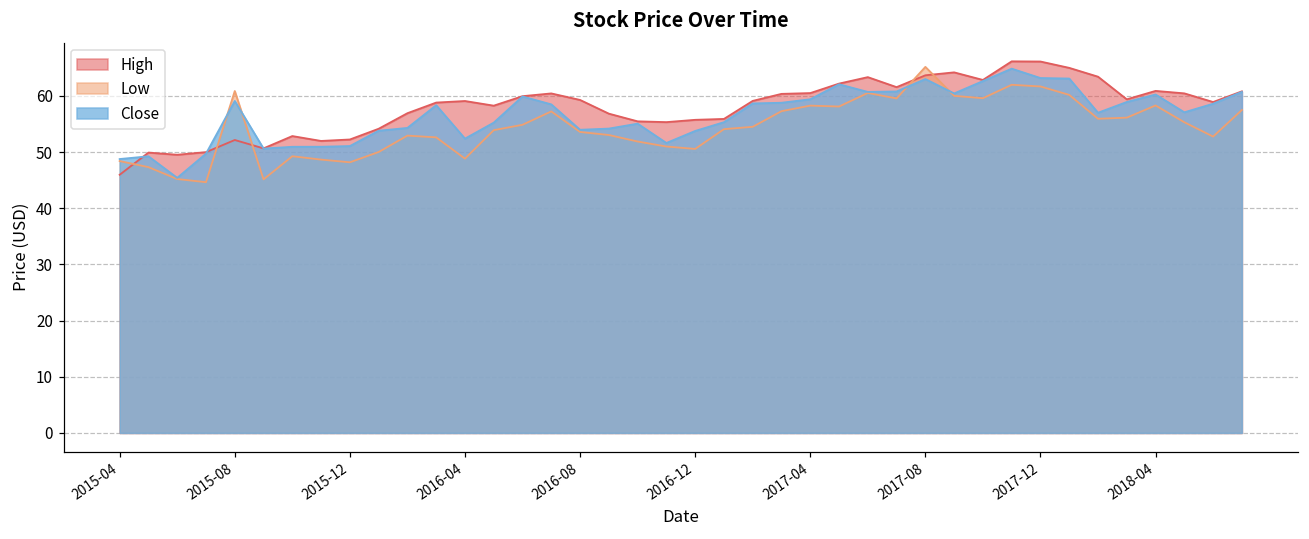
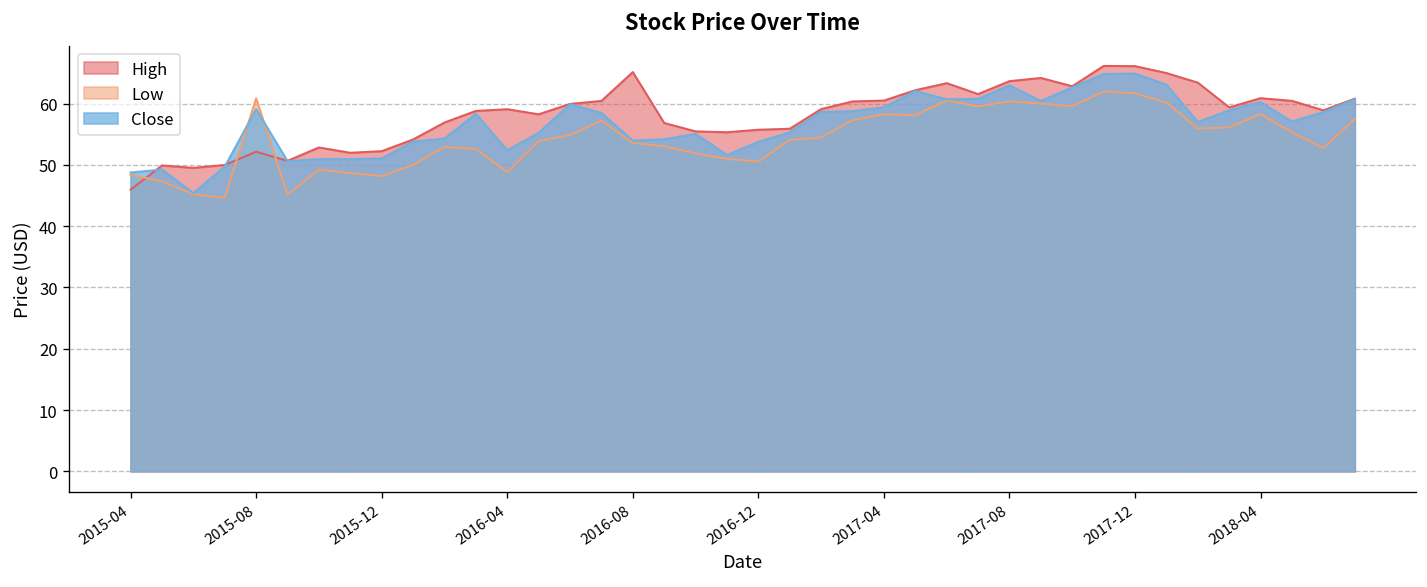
  {
    "High": {
      "2015-04": 46,
      "2015-08": 52,
      "2015-12": 52,
      "2016-04": 59,
-     "2016-08": 59,
+     "2016-08": 65,
      "2016-12": 56,
      "2017-04": 61,
      "2017-08": 64,
      "2017-12": 66,
      "2018-04": 61
    },
    "Low": {
      "2015-08": 61,
      "2015-12": 48,
      "2016-04": 49,
      "2016-12": 51,
      "2017-04": 58,
-     "2017-08": 65,
+     "2017-08": 60,
      "2017-12": 62,
      "2018-04": 58
    },
    "Close": {
      "2015-08": 59,
      "2015-12": 51,
      "2016-04": 52,
      "2016-12": 54,
      "2017-04": 59,
      "2017-08": 63,
-     "2017-12": 63,
+     "2017-12": 65,
      "2018-04": 60
    }
  }
